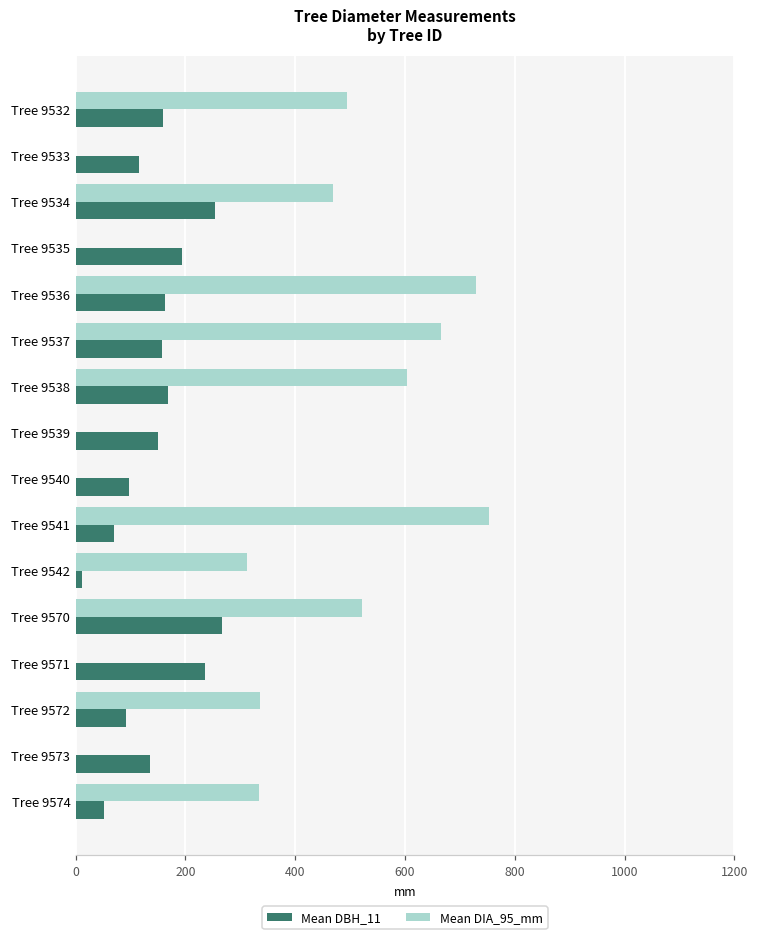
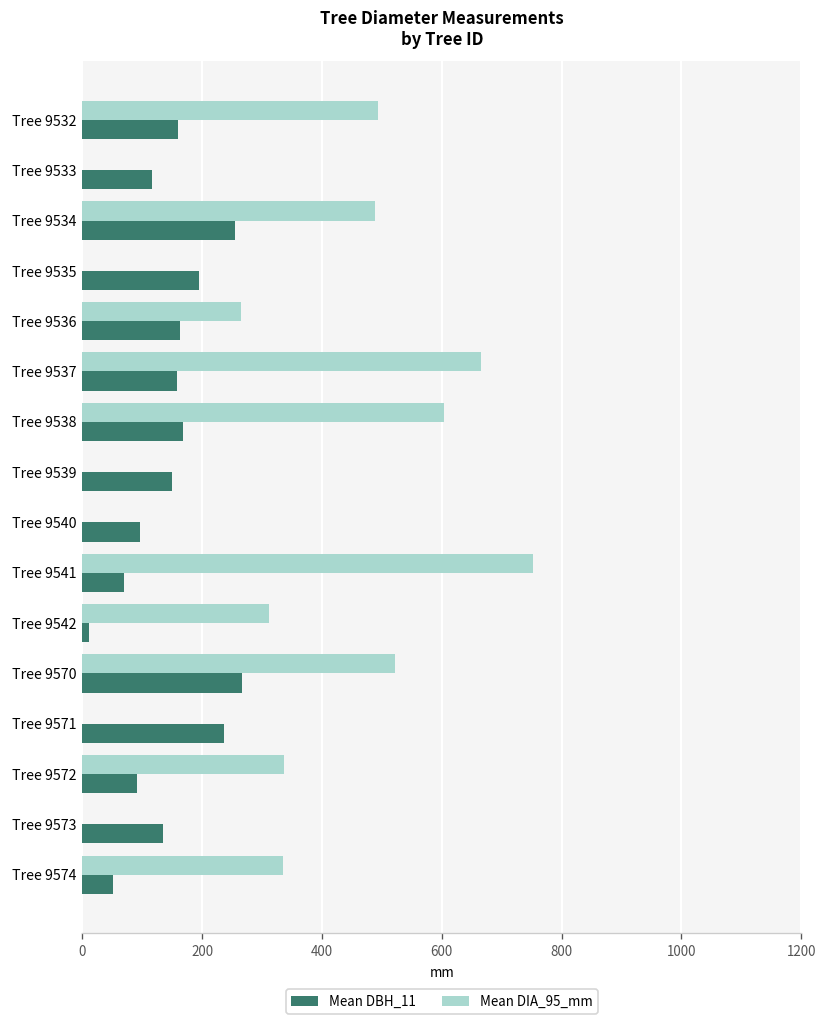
  {
    "Mean DBH_11": {
      "Tree 9532": 160,
      "Tree 9533": 120,
      "Tree 9534": 250,
      "Tree 9535": 190,
      "Tree 9536": 160,
      "Tree 9537": 160,
      "Tree 9538": 170,
      "Tree 9539": 150,
      "Tree 9540": 100,
      "Tree 9541": 70,
      "Tree 9542": 10,
      "Tree 9570": 270,
      "Tree 9571": 240,
      "Tree 9572": 90,
      "Tree 9573": 130,
      "Tree 9574": 50
    },
    "Mean DIA_95_mm": {
      "Tree 9532": 490,
      "Tree 9533": 0,
-     "Tree 9534": 470,
+     "Tree 9534": 490,
      "Tree 9535": 0,
-     "Tree 9536": 730,
+     "Tree 9536": 270,
      "Tree 9537": 670,
      "Tree 9538": 600,
      "Tree 9539": 0,
      "Tree 9540": 0,
      "Tree 9541": 750,
      "Tree 9542": 310,
      "Tree 9570": 520,
      "Tree 9571": 0,
      "Tree 9572": 340,
      "Tree 9573": 0,
      "Tree 9574": 330
    }
  }
